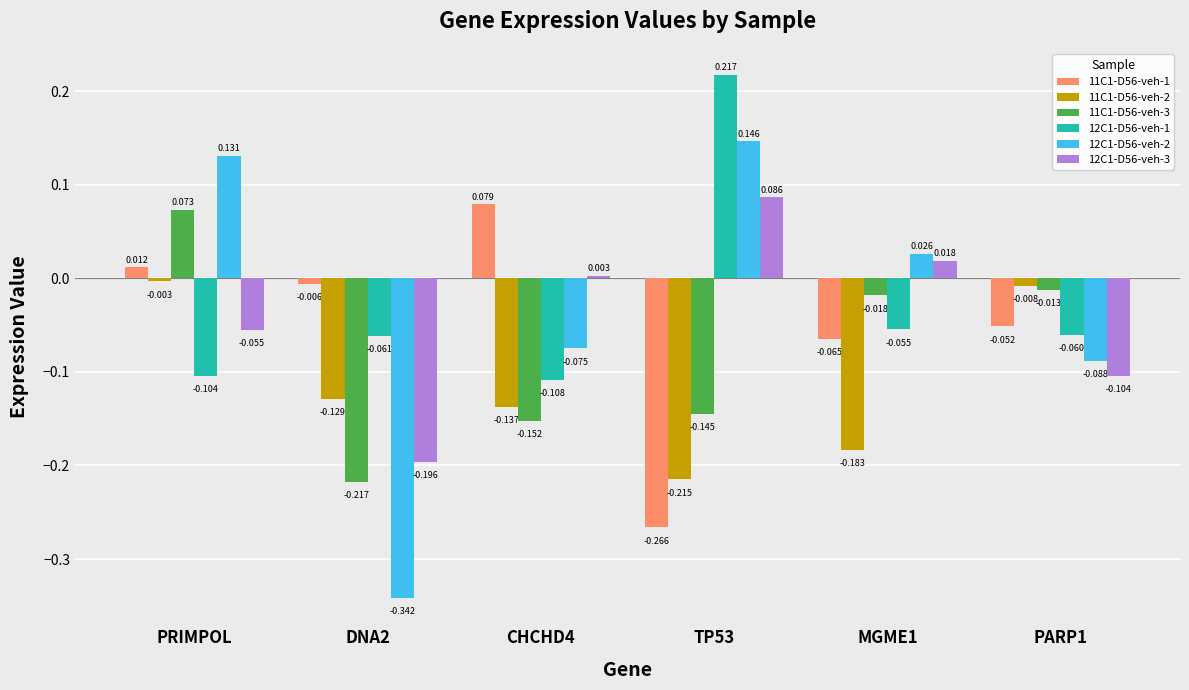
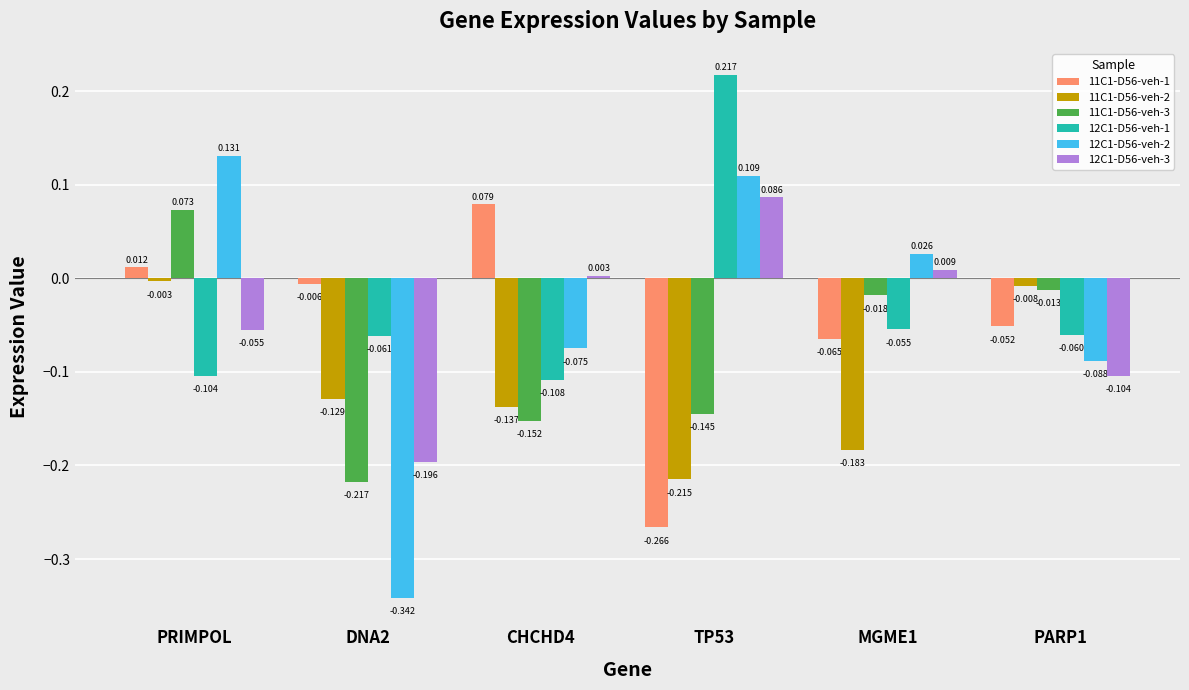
  {
    "11C1-D56-veh-1": {
      "PRIMPOL": 0.012,
      "DNA2": -0.006,
      "CHCHD4": 0.079,
      "TP53": -0.266,
      "MGME1": -0.065,
      "PARP1": -0.052
    },
    "11C1-D56-veh-2": {
      "PRIMPOL": -0.003,
      "DNA2": -0.129,
      "CHCHD4": -0.137,
      "TP53": -0.215,
      "MGME1": -0.183,
      "PARP1": -0.008
    },
    "11C1-D56-veh-3": {
      "PRIMPOL": 0.073,
      "DNA2": -0.217,
      "CHCHD4": -0.152,
      "TP53": -0.145,
      "MGME1": -0.018,
      "PARP1": -0.013
    },
    "12C1-D56-veh-1": {
      "PRIMPOL": -0.104,
      "DNA2": -0.061,
      "CHCHD4": -0.108,
      "TP53": 0.217,
      "MGME1": -0.055,
      "PARP1": -0.060
    },
    "12C1-D56-veh-2": {
      "PRIMPOL": 0.131,
      "DNA2": -0.342,
      "CHCHD4": -0.075,
-     "TP53": 0.146,
+     "TP53": 0.109,
      "MGME1": 0.026,
      "PARP1": -0.088
    },
    "12C1-D56-veh-3": {
      "PRIMPOL": -0.055,
      "DNA2": -0.196,
      "CHCHD4": 0.003,
      "TP53": 0.086,
-     "MGME1": 0.018,
+     "MGME1": 0.009,
      "PARP1": -0.104
    }
  }
